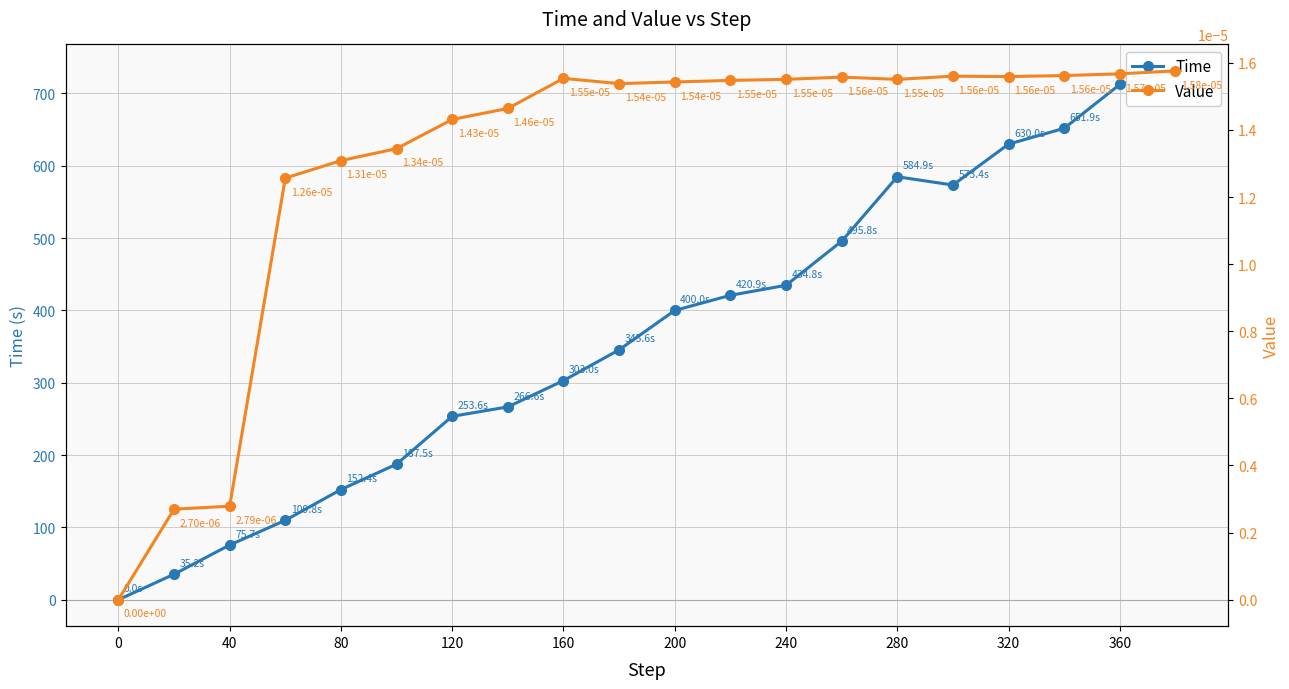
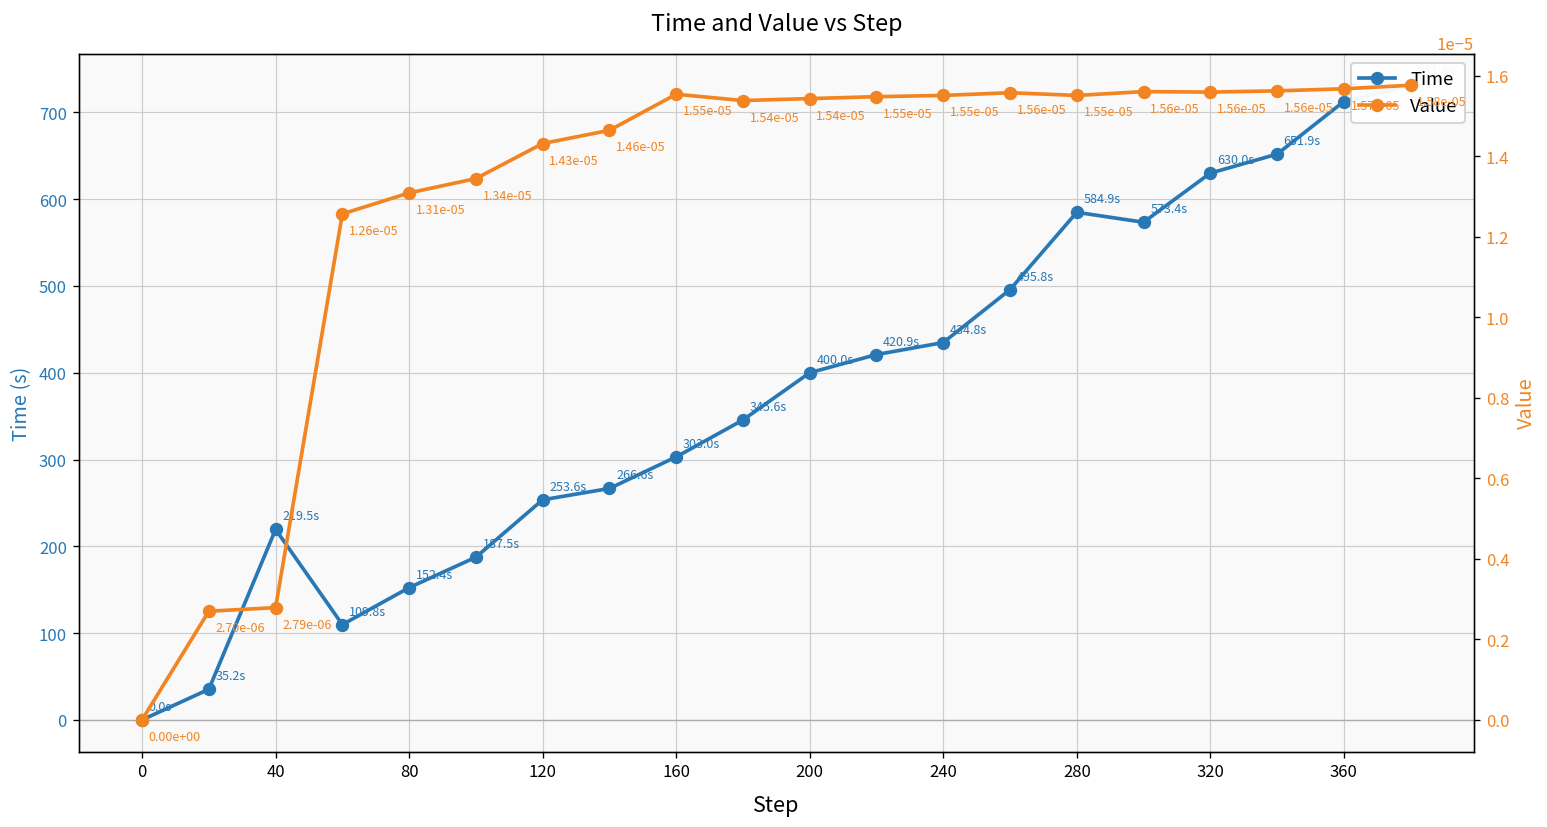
  {
    "Time": {
      "0": "0.0s",
-     "40": "75.7s",
+     "40": "219.5s",
      "80": "152.4s",
      "120": "253.6s",
      "160": "303.0s",
      "200": "400.0s",
      "240": "434.8s",
      "280": "584.9s",
      "320": "630.0s"
    },
    "Value": {
      "0": "0.0s",
      "40": "2.79e-06",
      "80": "1.31e-05",
      "120": "1.43e-05",
      "160": "1.55e-05",
      "200": "1.54e-05",
      "240": "1.55e-05",
      "280": "1.55e-05",
      "320": "1.56e-05"
    }
  }
